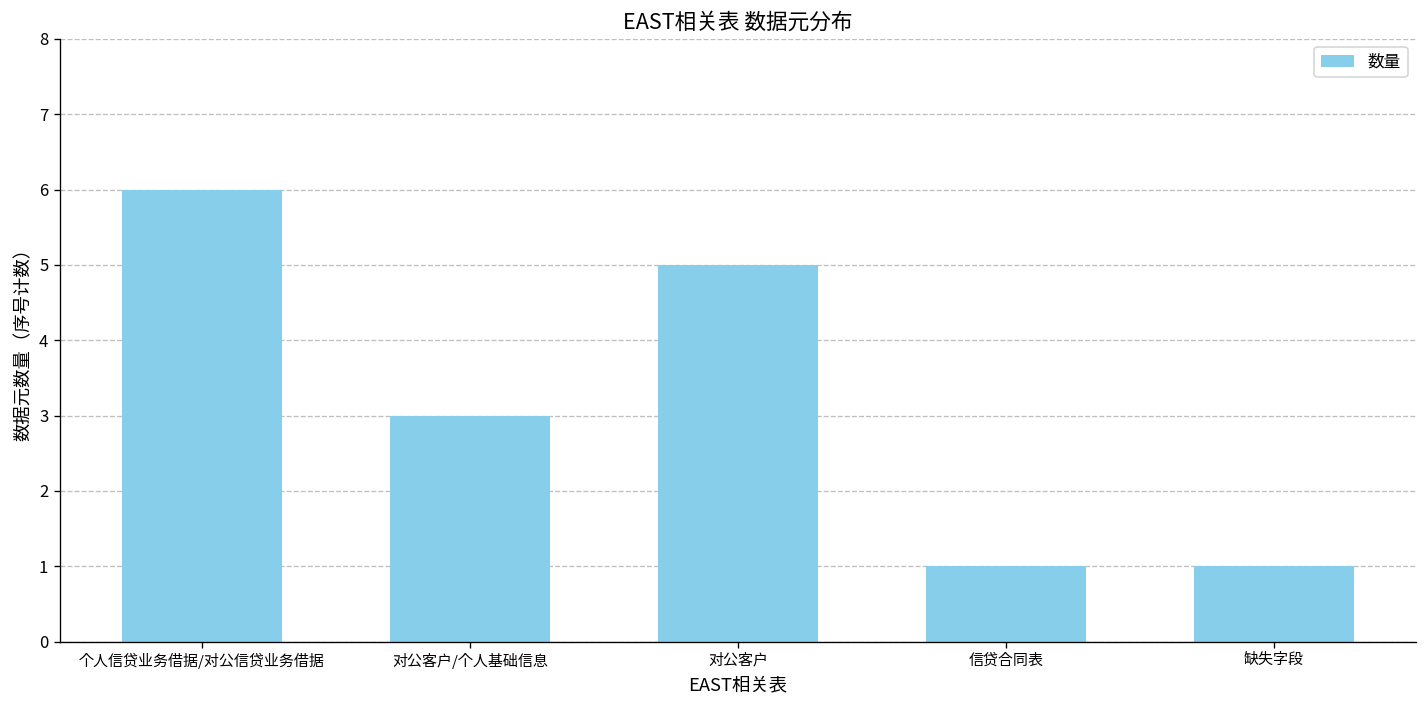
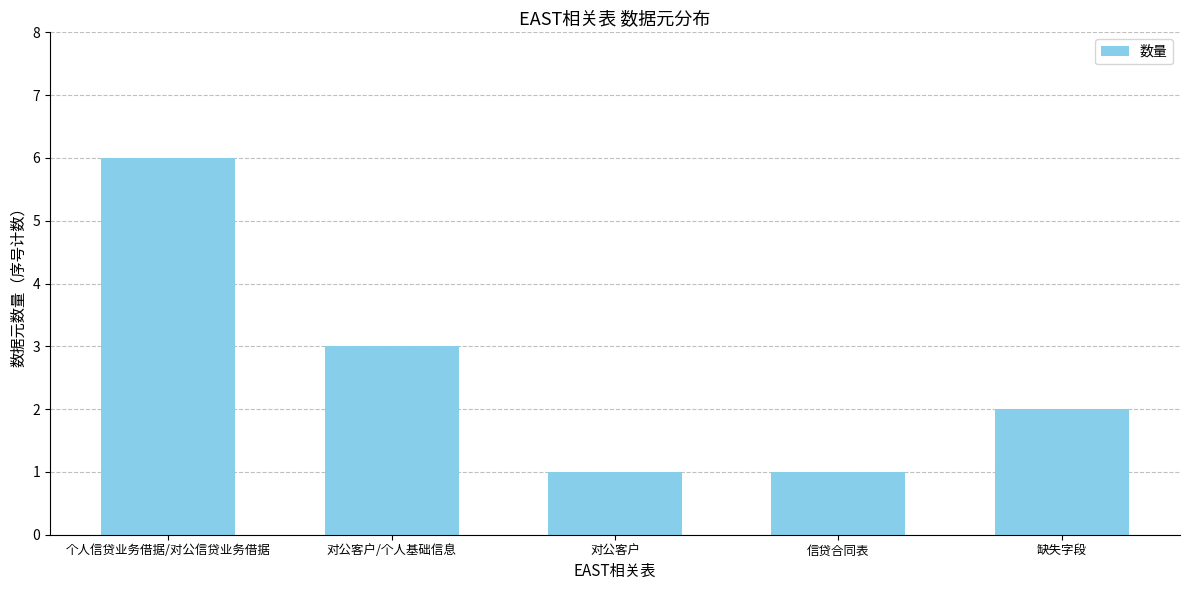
  {
    "个人信贷业务借据/对公信贷业务借据": 6,
    "对公客户/个人基础信息": 3,
-   "对公客户": 5,
+   "对公客户": 1,
    "信贷合同表": 1,
-   "缺失字段": 1
+   "缺失字段": 2
  }
